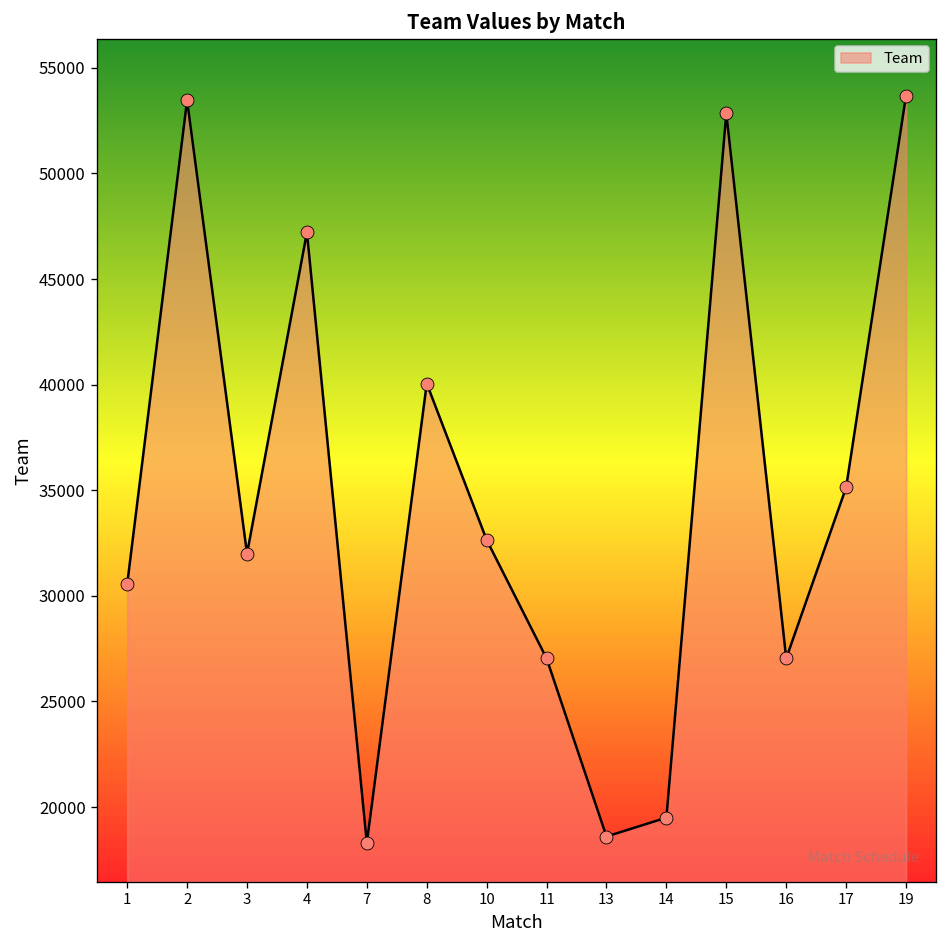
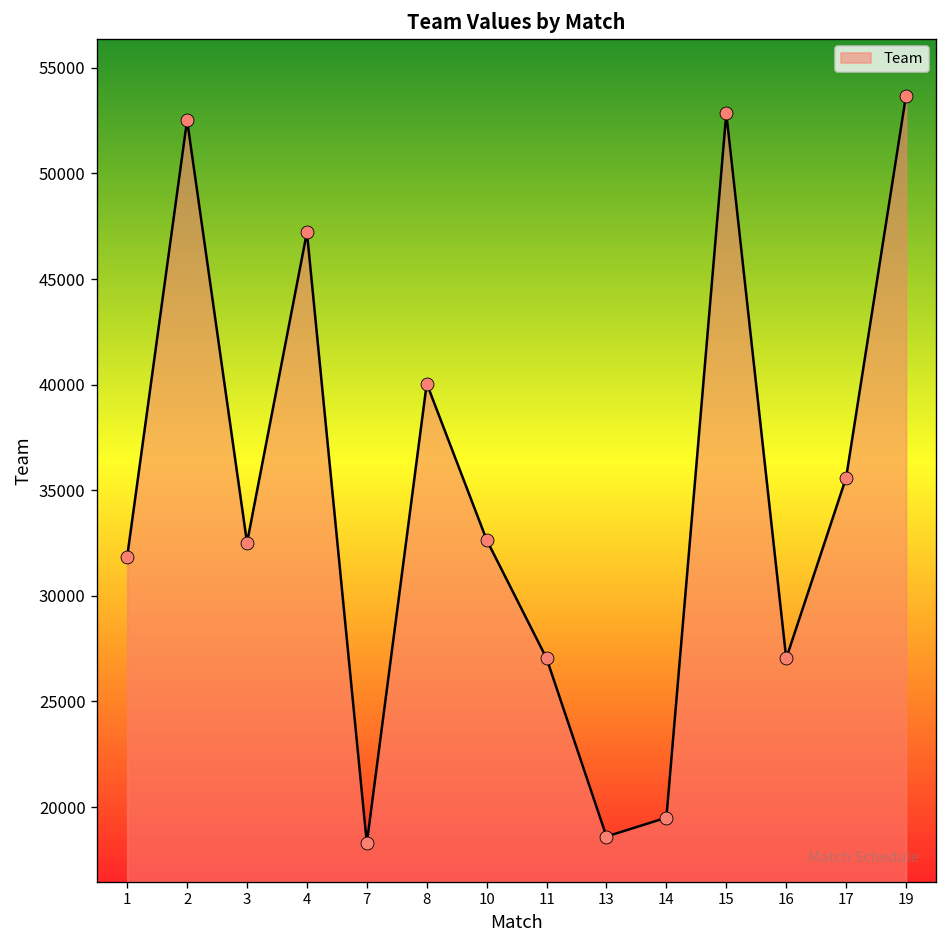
  {
-   "1": 30600,
-   "2": 53500,
-   "3": 32000,
+   "1": 31900,
+   "2": 52500,
+   "3": 32500,
    "4": 47200,
    "7": 18300,
    "8": 40100,
    "10": 32600,
    "11": 27000,
    "13": 18600,
    "14": 19500,
    "15": 52900,
    "16": 27000,
-   "17": 35100,
+   "17": 35600,
    "19": 53700
  }
